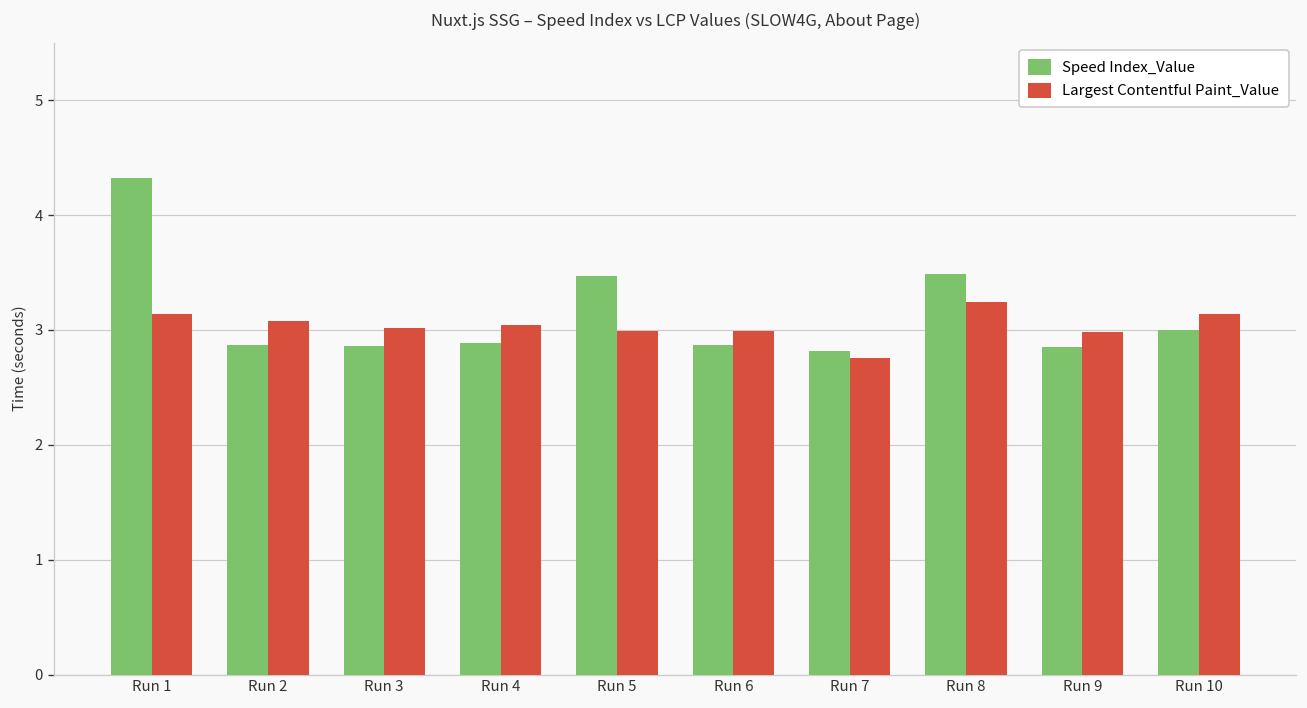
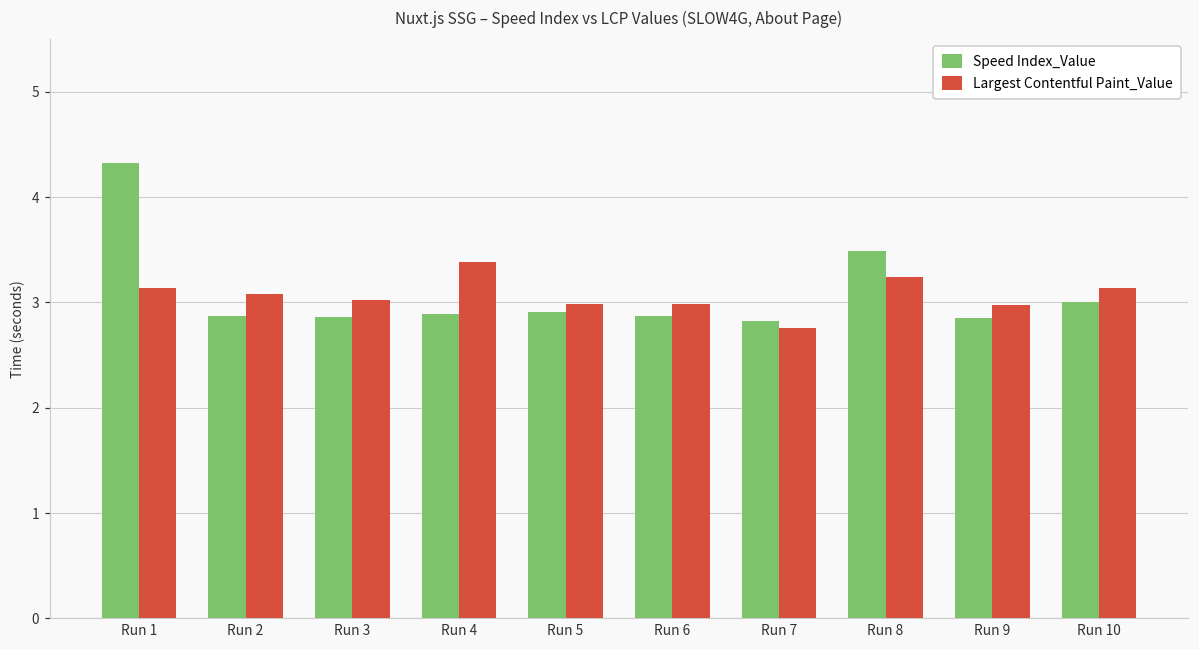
  {
    "Speed Index_Value": {
      "Run 1": 4.3,
      "Run 2": 2.9,
      "Run 3": 2.9,
      "Run 4": 2.9,
-     "Run 5": 3.5,
+     "Run 5": 2.9,
      "Run 6": 2.9,
      "Run 7": 2.8,
      "Run 8": 3.5,
      "Run 9": 2.9,
      "Run 10": 3.0
    },
    "Largest Contentful Paint_Value": {
      "Run 1": 3.1,
      "Run 2": 3.1,
      "Run 3": 3.0,
-     "Run 4": 3.0,
+     "Run 4": 3.4,
      "Run 5": 3.0,
      "Run 6": 3.0,
      "Run 7": 2.8,
      "Run 8": 3.2,
      "Run 9": 3.0,
      "Run 10": 3.1
    }
  }
